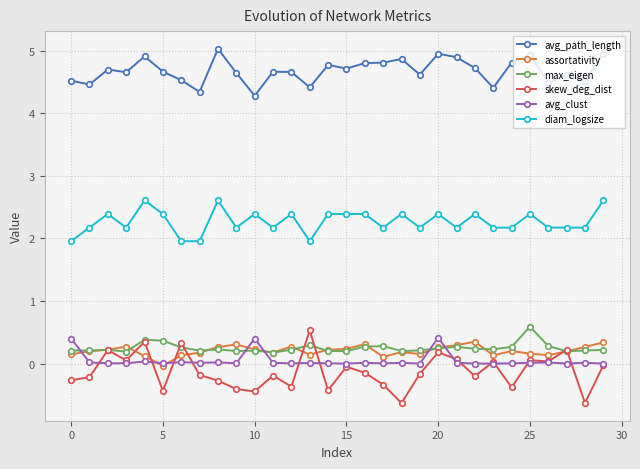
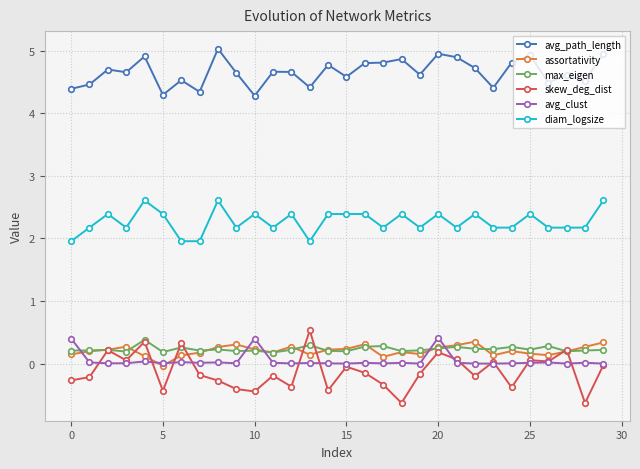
  {
    "avg_path_length": {
-     "0": 4.5,
-     "5": 4.7,
+     "0": 4.4,
+     "5": 4.3,
      "10": 4.3,
-     "15": 4.7,
+     "15": 4.6,
      "20": 4.9
    },
    "max_eigen": {
      "0": 0.2,
-     "5": 0.4,
-     "25": 0.6
+     "5": 0.2,
+     "25": 0.2
    },
    "avg_clust": {
      "0": 0.4,
      "10": 0.4,
      "15": 0.0,
      "20": 0.4,
      "25": 0.0
    },
    "diam_logsize": {
      "0": 2.0,
      "5": 2.4,
      "10": 2.4,
      "15": 2.4,
      "20": 2.4,
      "25": 2.4
    }
  }
